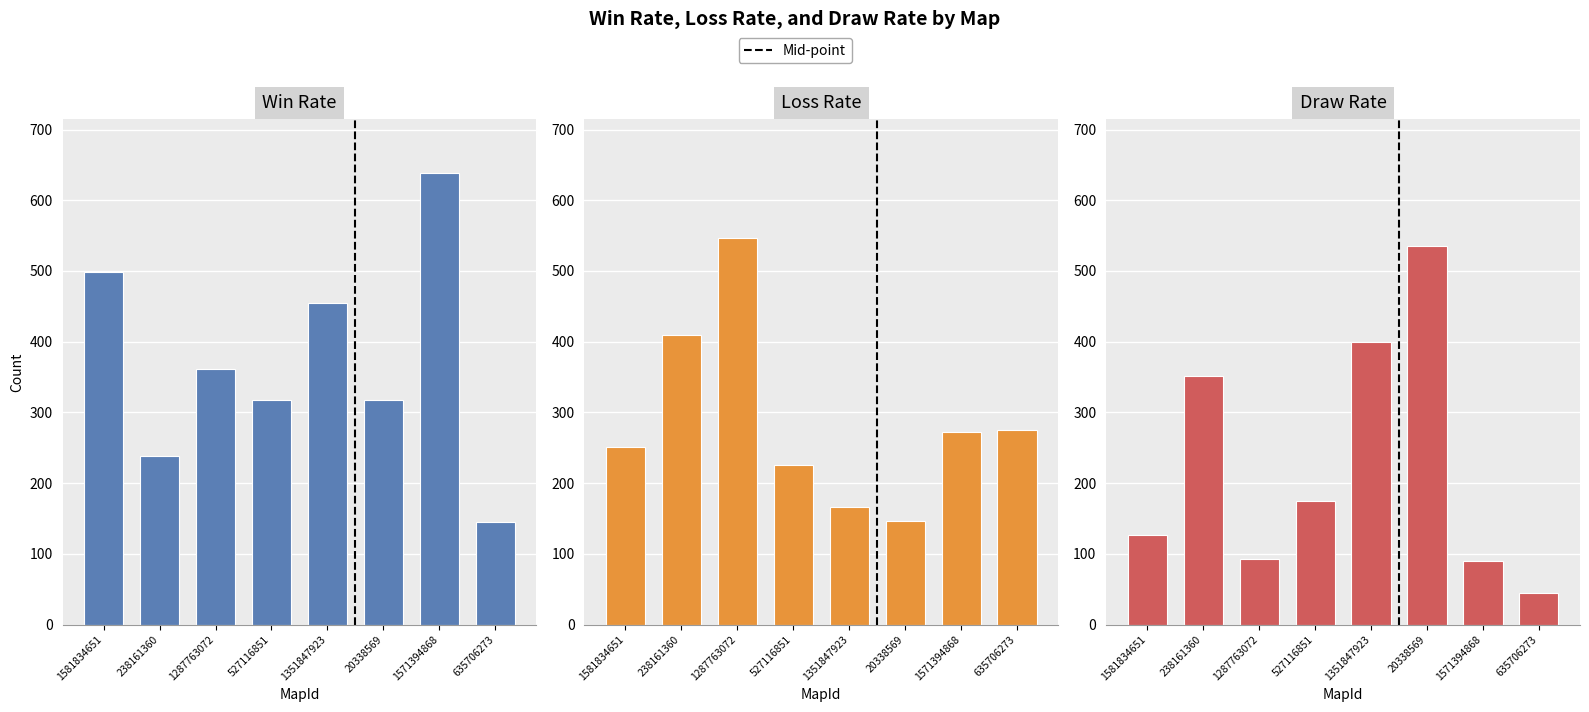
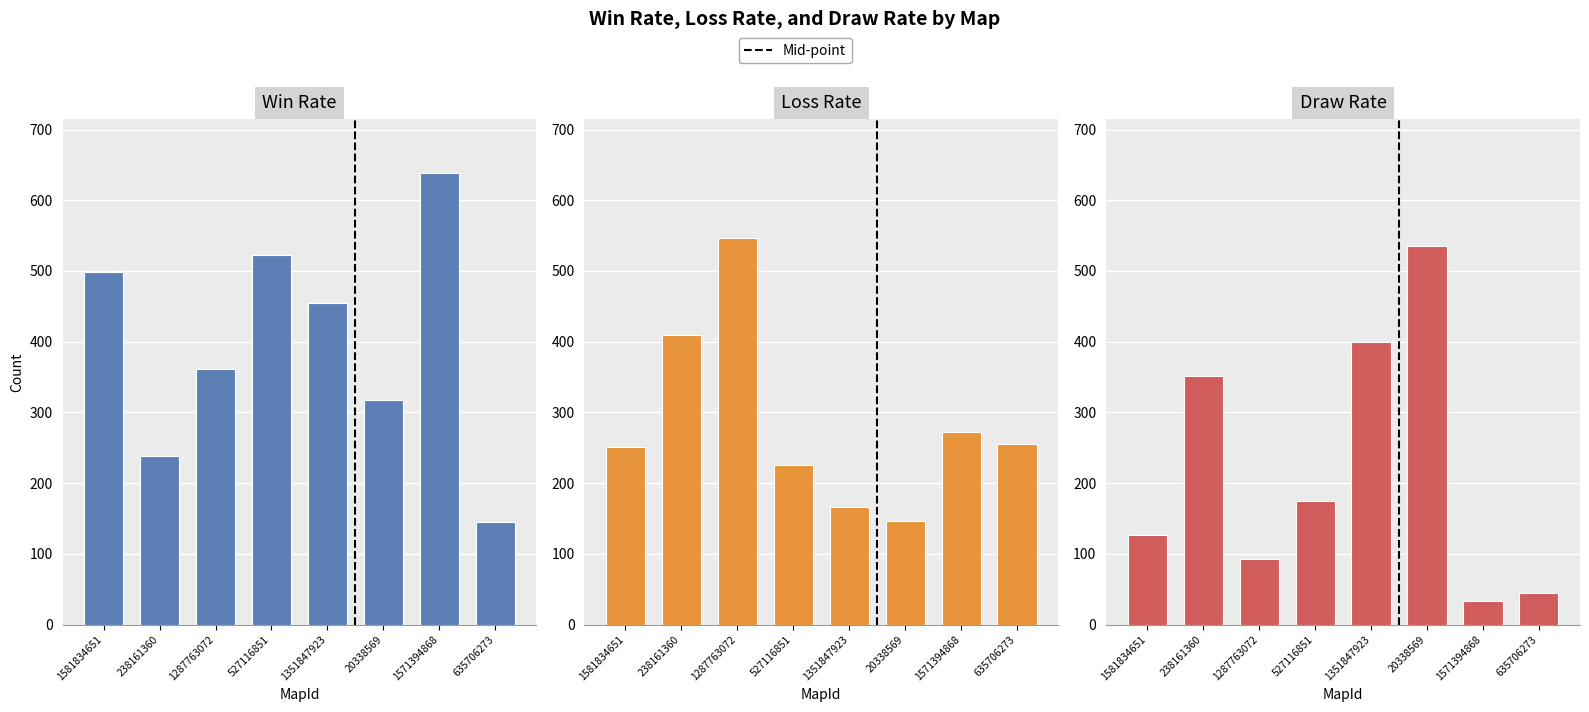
  {
    "Win Rate": {
      "1581834651": 500,
      "238161360": 240,
      "1287763072": 360,
-     "527116851": 320,
+     "527116851": 520,
      "1351847923": 460,
      "20338569": 320,
      "1571394868": 640,
      "635706273": 150
    },
    "Loss Rate": {
      "1581834651": 250,
      "238161360": 410,
      "1287763072": 550,
      "527116851": 230,
      "1351847923": 170,
      "20338569": 150,
      "1571394868": 270,
-     "635706273": 280
+     "635706273": 260
    },
    "Draw Rate": {
      "1581834651": 130,
      "238161360": 350,
      "1287763072": 90,
      "527116851": 180,
      "1351847923": 400,
      "20338569": 540,
-     "1571394868": 90,
+     "1571394868": 30,
      "635706273": 40
    }
  }
